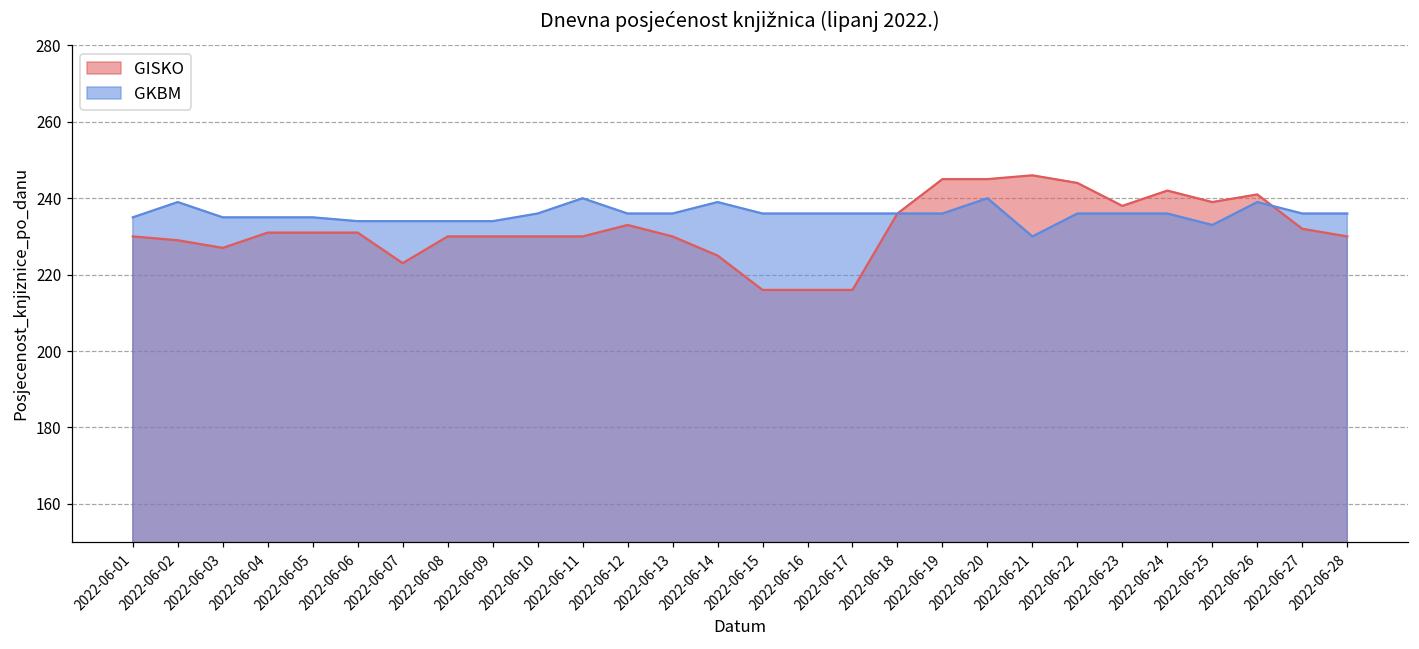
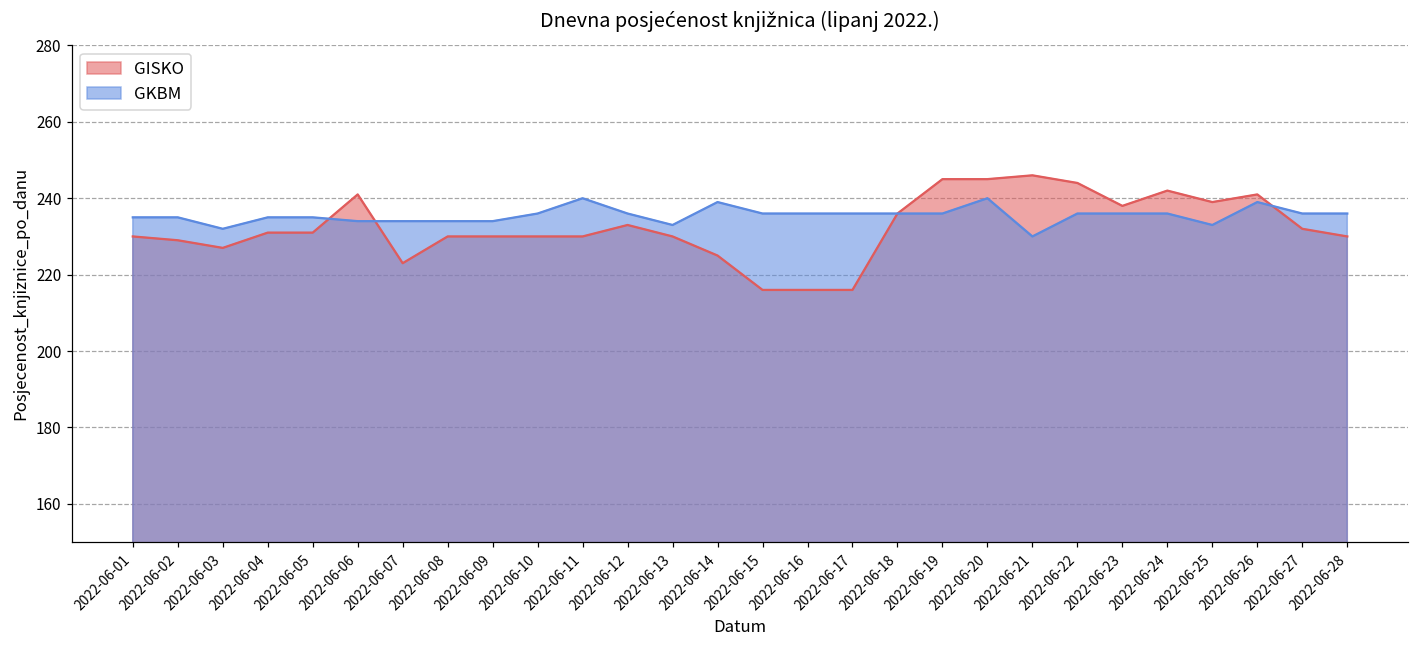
  {
    "GISKO": {
      "2022-06-01": 230,
      "2022-06-02": 229,
      "2022-06-03": 227,
      "2022-06-04": 231,
      "2022-06-05": 231,
-     "2022-06-06": 231,
+     "2022-06-06": 241,
      "2022-06-07": 223,
      "2022-06-08": 230,
      "2022-06-09": 230,
      "2022-06-10": 230,
      "2022-06-11": 230,
      "2022-06-12": 233,
      "2022-06-13": 230,
      "2022-06-14": 225,
      "2022-06-15": 216,
      "2022-06-16": 216,
      "2022-06-17": 216,
      "2022-06-19": 245,
      "2022-06-20": 245,
      "2022-06-21": 246,
      "2022-06-22": 244,
      "2022-06-23": 238,
      "2022-06-24": 242,
      "2022-06-25": 239,
      "2022-06-26": 241,
      "2022-06-27": 232,
      "2022-06-28": 230
    },
    "GKBM": {
      "2022-06-01": 235,
-     "2022-06-02": 239,
-     "2022-06-03": 235,
+     "2022-06-02": 235,
+     "2022-06-03": 232,
      "2022-06-04": 235,
      "2022-06-05": 235,
      "2022-06-06": 234,
      "2022-06-07": 234,
      "2022-06-08": 234,
      "2022-06-09": 234,
      "2022-06-10": 236,
      "2022-06-11": 240,
      "2022-06-12": 236,
-     "2022-06-13": 236,
+     "2022-06-13": 233,
      "2022-06-14": 239,
      "2022-06-15": 236,
      "2022-06-16": 236,
      "2022-06-17": 236,
      "2022-06-19": 236,
      "2022-06-20": 240,
      "2022-06-21": 230,
      "2022-06-22": 236,
      "2022-06-23": 236,
      "2022-06-24": 236,
      "2022-06-25": 233,
      "2022-06-26": 239,
      "2022-06-27": 236,
      "2022-06-28": 236
    }
  }
